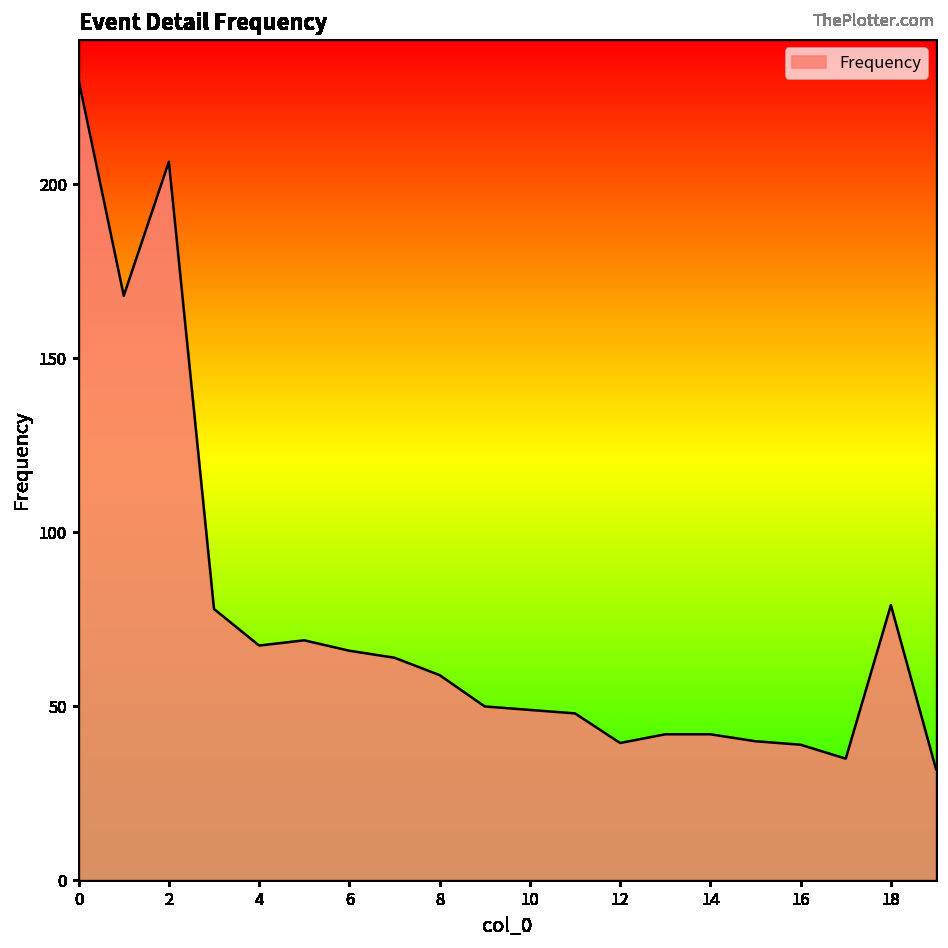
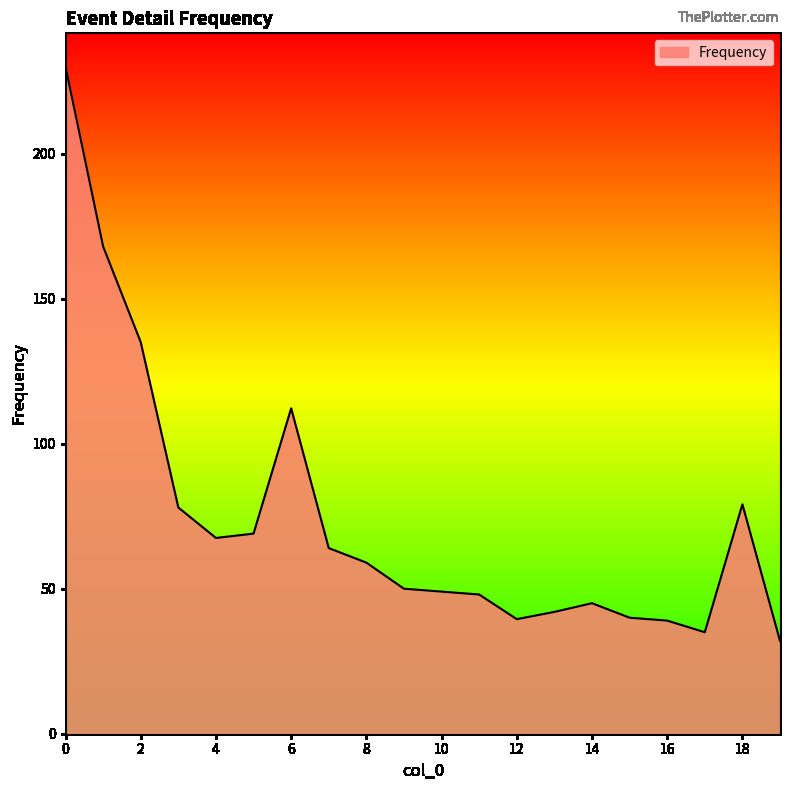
  {
    "0": 230,
-   "2": 207,
+   "2": 135,
    "4": 68,
-   "6": 66,
+   "6": 112,
    "8": 59,
    "10": 49,
    "12": 40,
-   "14": 42,
+   "14": 45,
    "16": 39,
    "18": 79
  }
